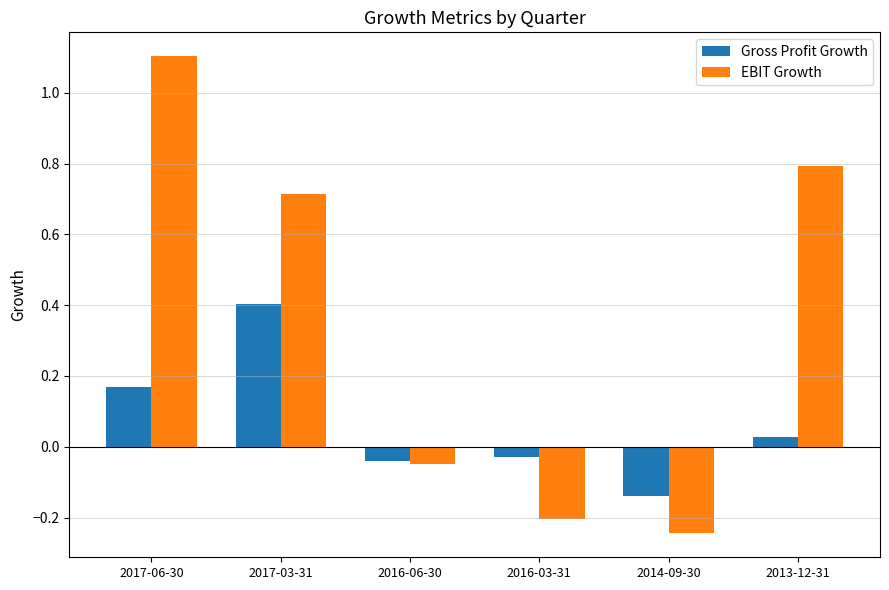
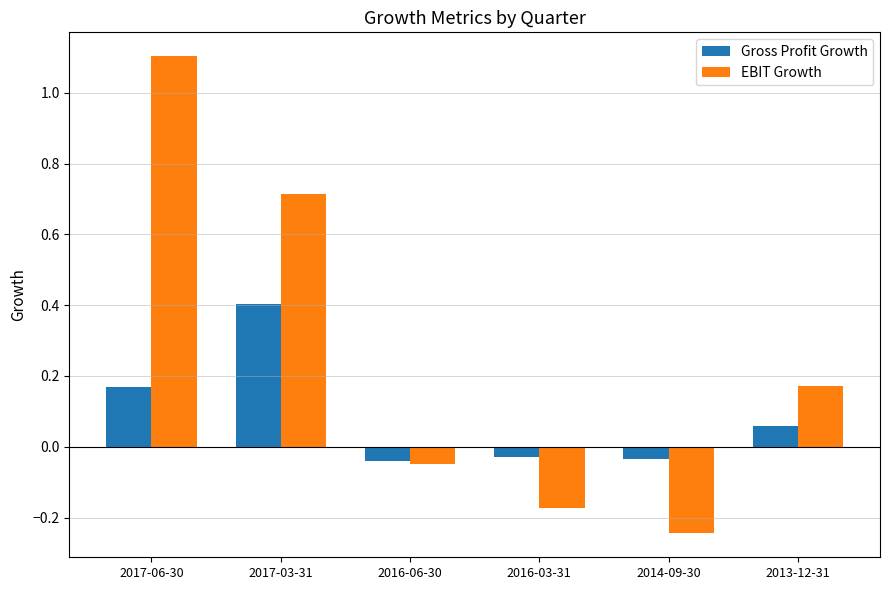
  {
    "Gross Profit Growth": {
      "2017-06-30": 0.17,
      "2017-03-31": 0.40,
      "2016-06-30": -0.04,
      "2016-03-31": -0.03,
-     "2014-09-30": -0.14,
-     "2013-12-31": 0.03
+     "2014-09-30": -0.04,
+     "2013-12-31": 0.06
    },
    "EBIT Growth": {
      "2017-06-30": 1.10,
      "2017-03-31": 0.71,
      "2016-06-30": -0.05,
-     "2016-03-31": -0.21,
+     "2016-03-31": -0.17,
      "2014-09-30": -0.24,
-     "2013-12-31": 0.79
+     "2013-12-31": 0.17
    }
  }
